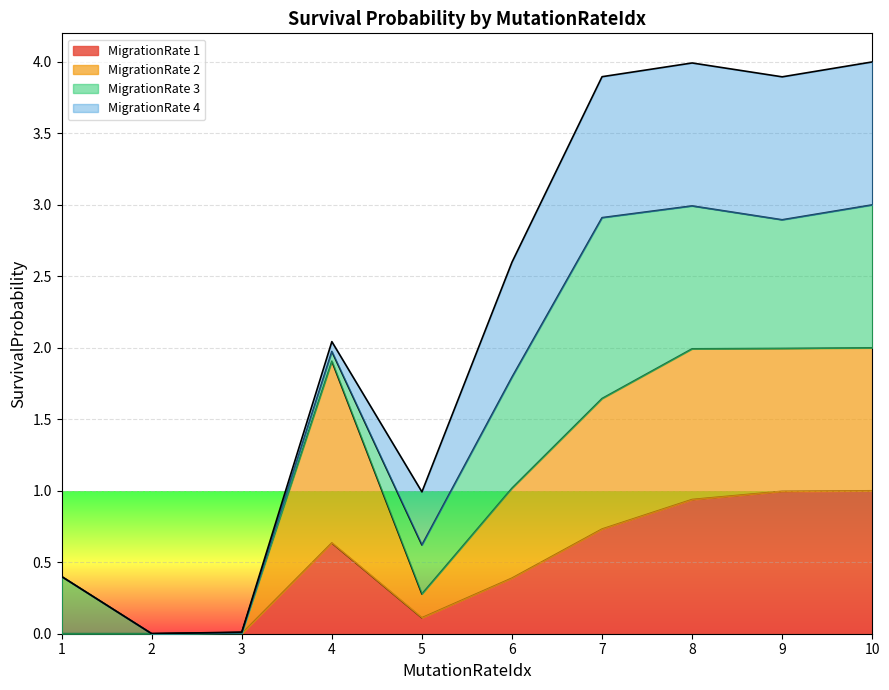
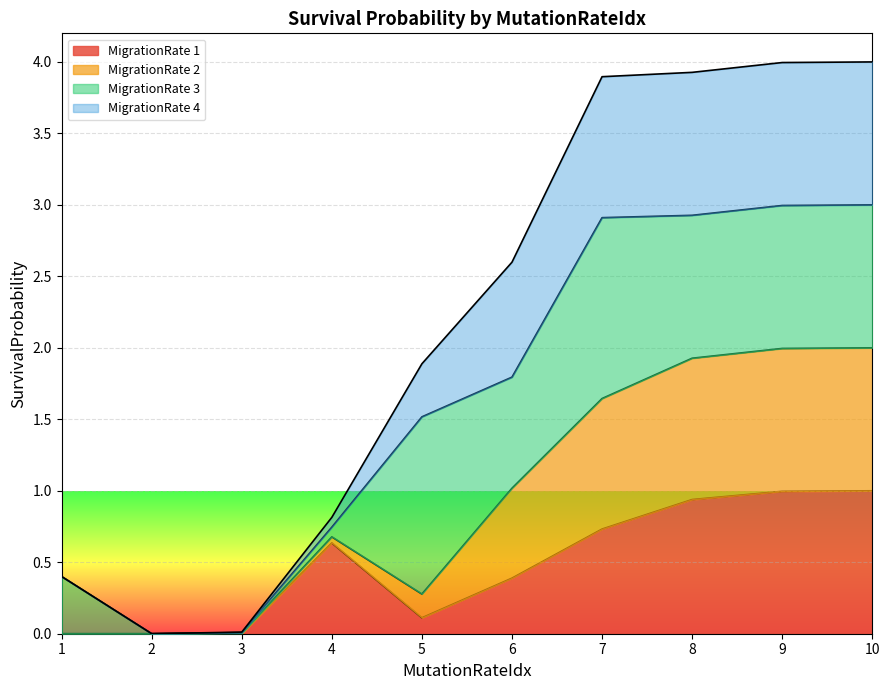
  {
    "MigrationRate 1": {
      "4": 0.64,
      "5": 0.11,
      "6": 0.39,
      "7": 0.73,
      "8": 0.94,
      "9": 1.00,
      "10": 1.00
    },
    "MigrationRate 2": {
-     "4": 1.27,
+     "4": 0.04,
      "5": 0.17,
      "6": 0.63,
      "7": 0.91,
-     "8": 1.05,
+     "8": 0.99,
      "9": 1.00,
      "10": 1.00
    },
    "MigrationRate 3": {
      "4": 0.07,
-     "5": 0.34,
+     "5": 1.24,
      "6": 0.78,
      "7": 1.27,
      "8": 1.00,
-     "9": 0.9,
+     "9": 1.0,
      "10": 1.00
    },
    "MigrationRate 4": {
      "4": 0.07,
      "5": 0.37,
      "6": 0.80,
      "7": 0.99,
      "8": 1.00,
      "9": 1.00,
      "10": 1.00
    }
  }
